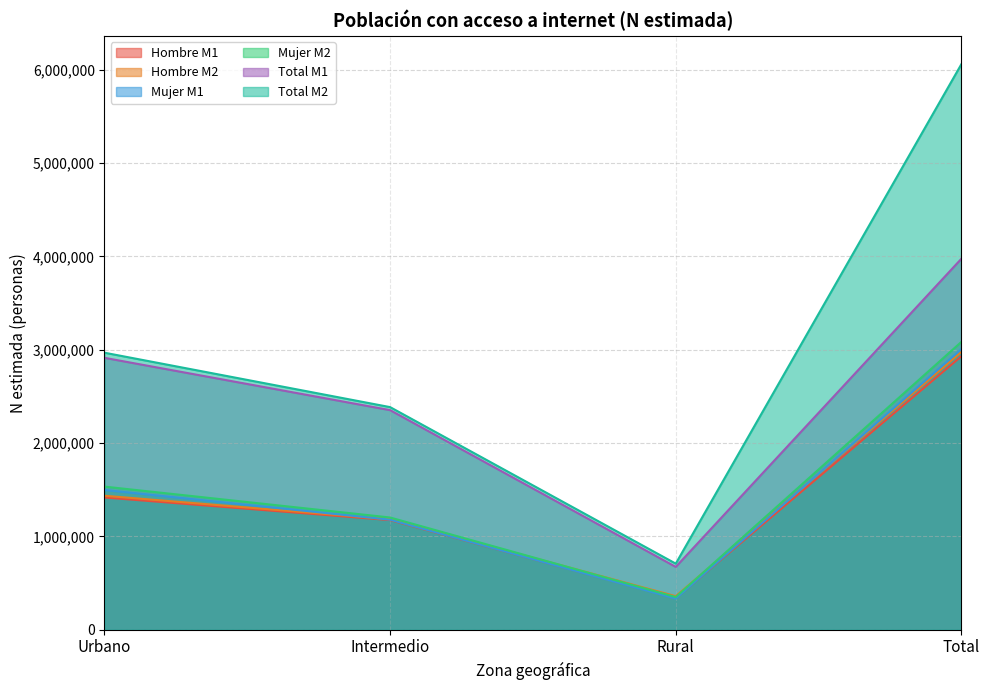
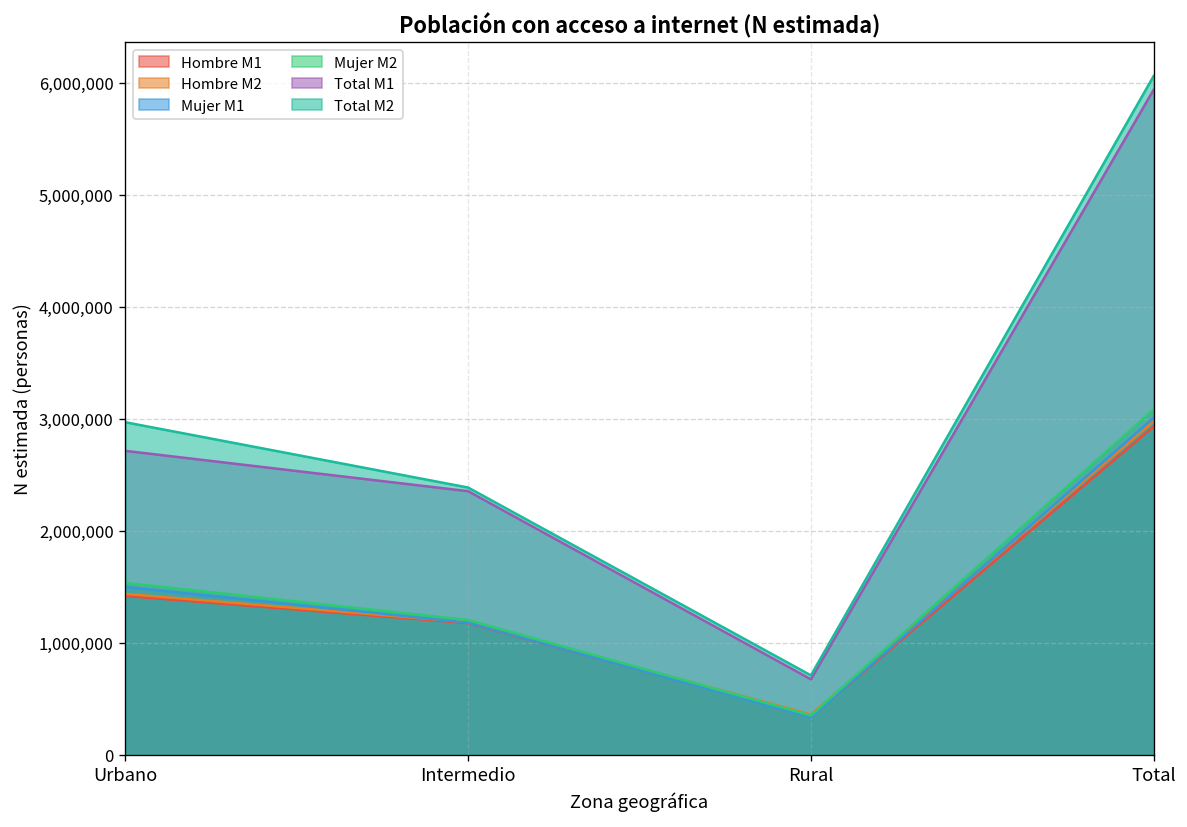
  {
    "Mujer M1": {
      "Urbano": "1,500,000",
      "Total": "3,000,000"
    },
    "Total M1": {
-     "Urbano": "2,900,000",
+     "Urbano": "2,700,000",
      "Intermedio": "2,400,000",
      "Rural": "700,000",
-     "Total": "4,000,000"
+     "Total": "5,900,000"
    }
  }
